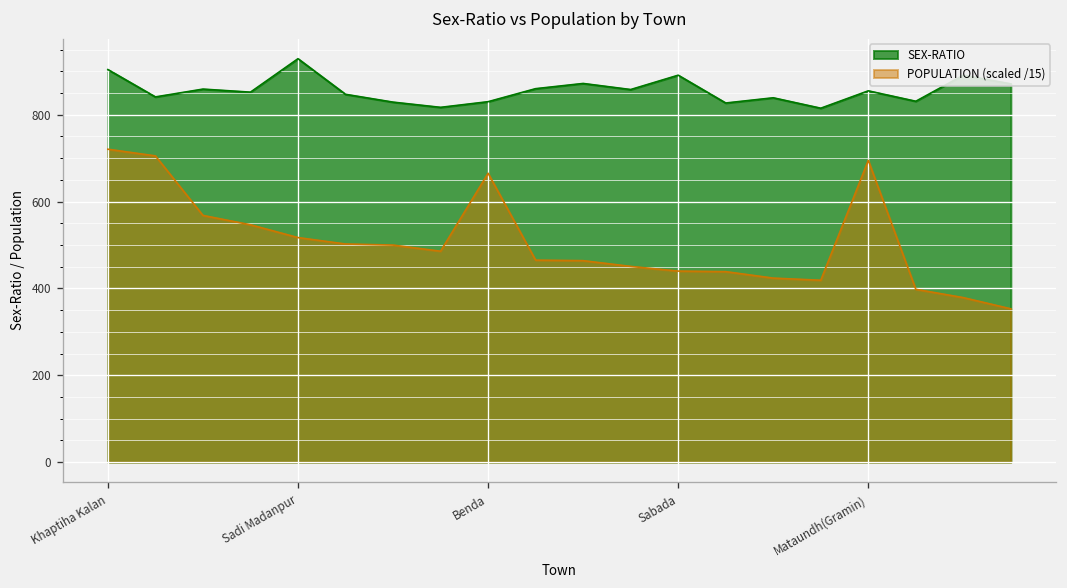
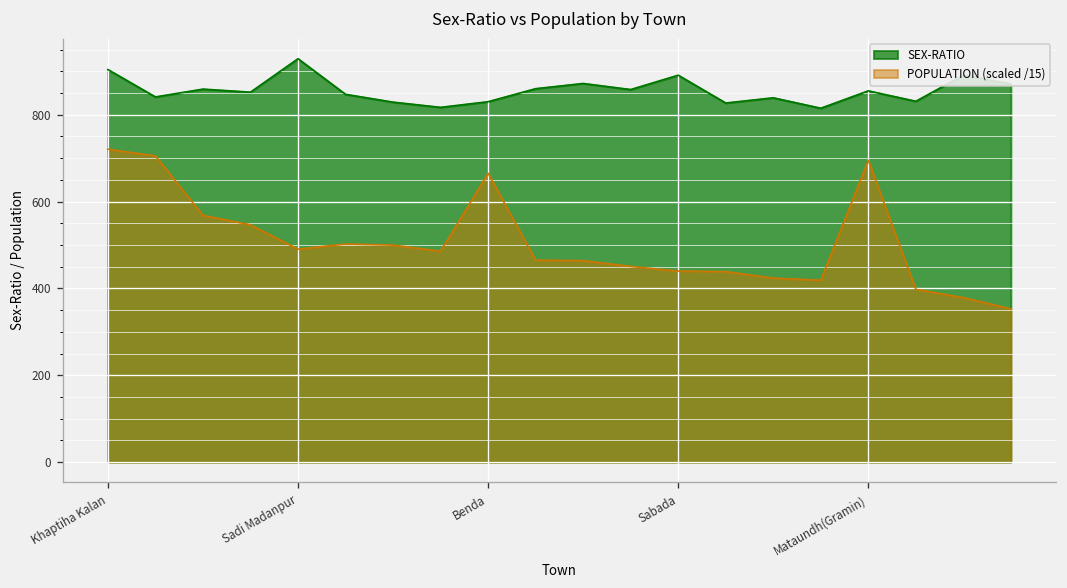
  {
    "SEX-RATIO": {
      "Khaptiha Kalan": 900,
      "Sadi Madanpur": 930,
      "Benda": 830,
      "Sabada": 890,
      "Mataundh(Gramin)": 860
    },
    "POPULATION (scaled /15)": {
      "Khaptiha Kalan": 720,
-     "Sadi Madanpur": 520,
+     "Sadi Madanpur": 490,
      "Benda": 670,
      "Sabada": 440,
      "Mataundh(Gramin)": 690
    }
  }
